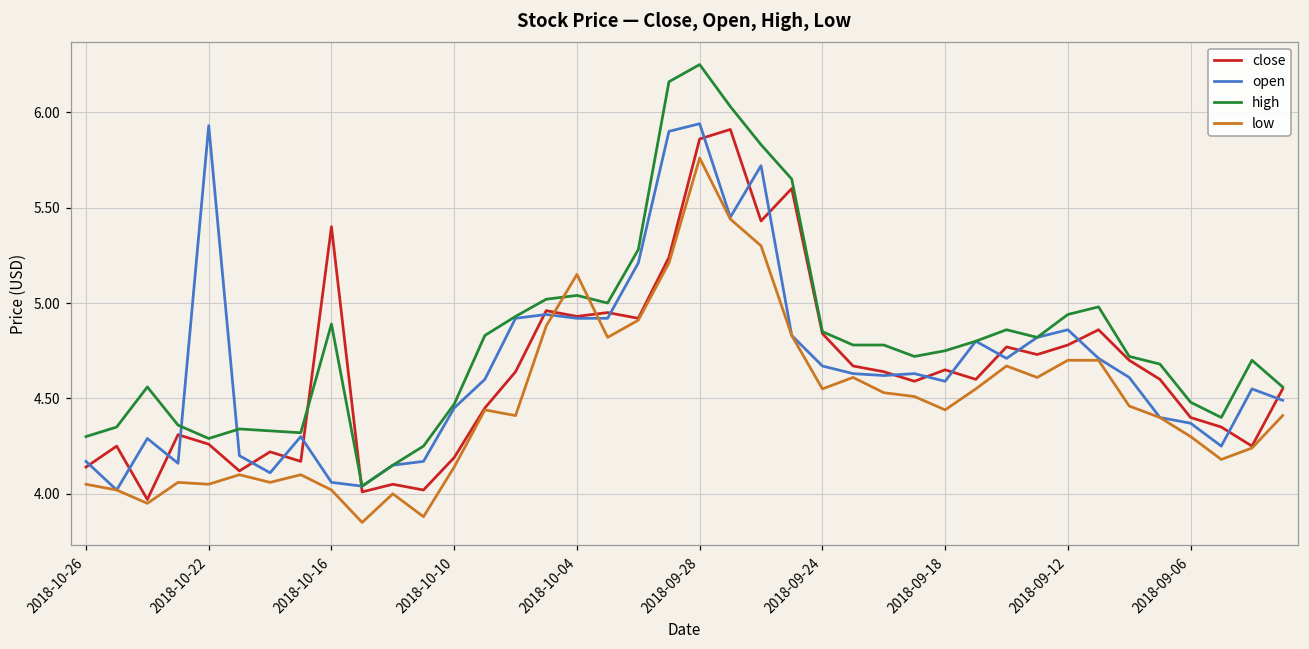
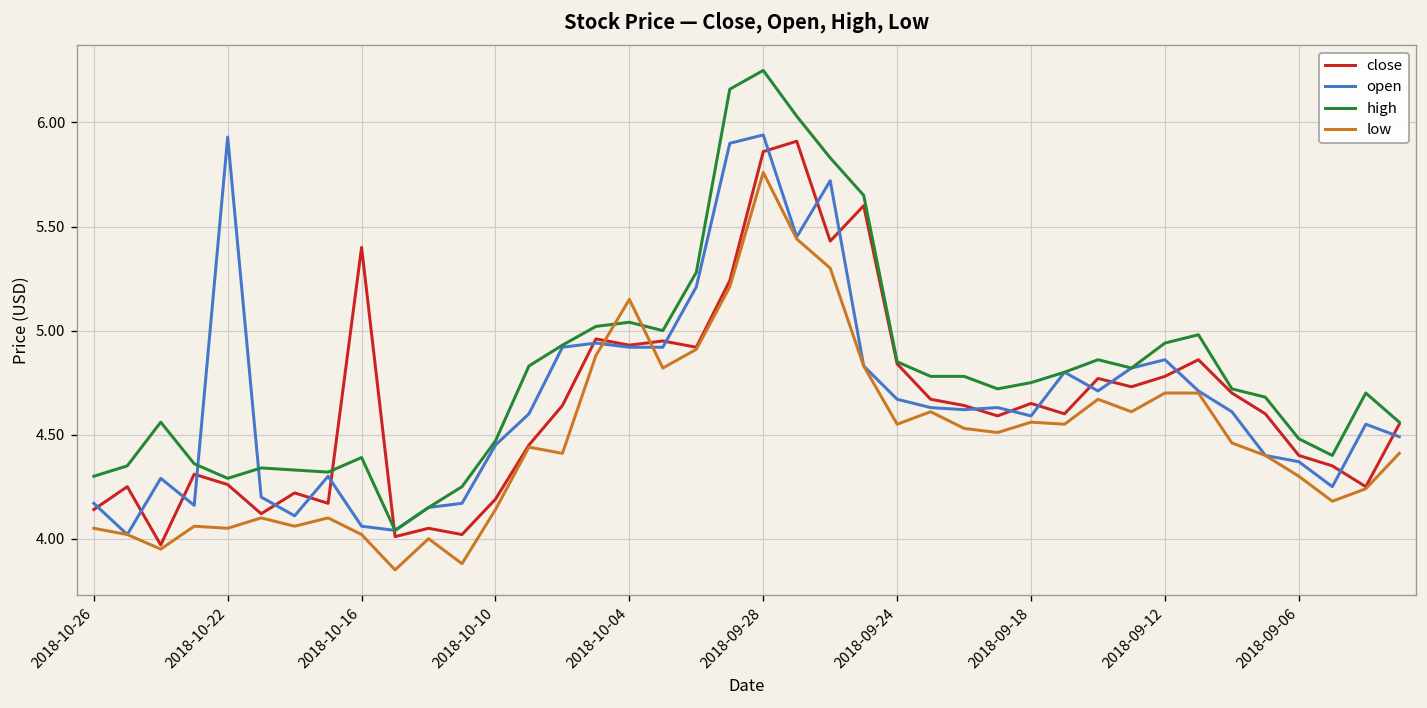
  {
    "close": {
      "2018-10-26": 4.14,
      "2018-10-22": 4.26,
      "2018-10-16": 5.40,
      "2018-10-10": 4.19,
      "2018-09-28": 5.86,
      "2018-09-18": 4.65,
      "2018-09-12": 4.78,
      "2018-09-06": 4.40
    },
    "open": {
      "2018-10-26": 4.17,
      "2018-10-22": 5.93,
      "2018-10-16": 4.06,
      "2018-10-10": 4.45,
      "2018-09-28": 5.94,
      "2018-09-24": 4.67,
      "2018-09-18": 4.59,
      "2018-09-12": 4.86,
      "2018-09-06": 4.37
    },
    "high": {
      "2018-10-26": 4.30,
      "2018-10-22": 4.29,
-     "2018-10-16": 4.89,
+     "2018-10-16": 4.39,
      "2018-10-10": 4.47,
      "2018-10-04": 5.04,
      "2018-09-28": 6.25,
      "2018-09-18": 4.75,
      "2018-09-12": 4.94,
      "2018-09-06": 4.48
    },
    "low": {
      "2018-10-26": 4.05,
      "2018-10-22": 4.05,
      "2018-10-16": 4.02,
      "2018-10-10": 4.14,
      "2018-10-04": 5.15,
      "2018-09-28": 5.76,
      "2018-09-24": 4.55,
-     "2018-09-18": 4.44,
+     "2018-09-18": 4.56,
      "2018-09-12": 4.70,
      "2018-09-06": 4.30
    }
  }
